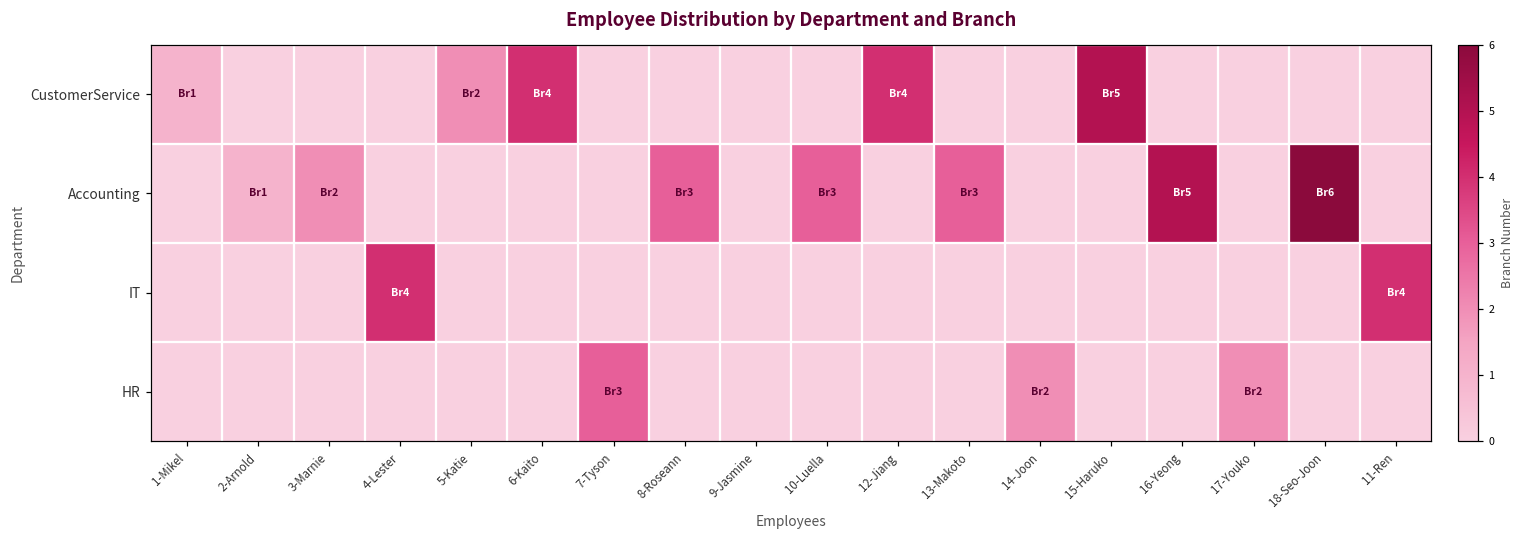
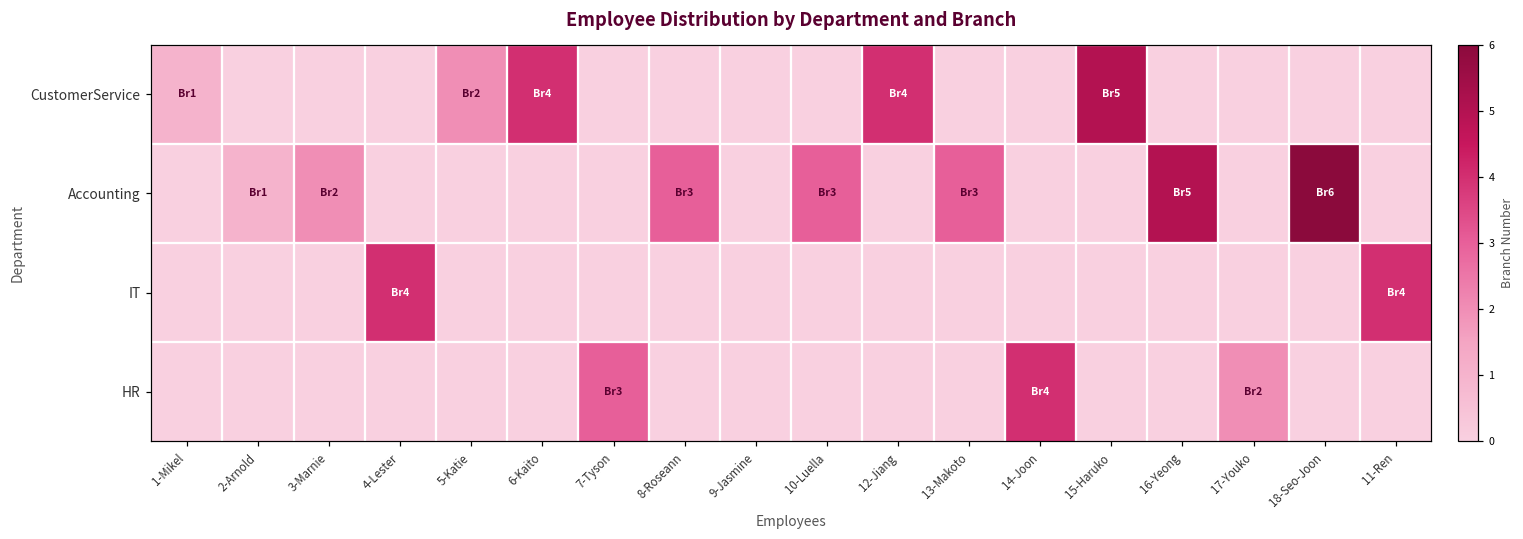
  {
    "HR": {
-     "14-Joon": 2
+     "14-Joon": 4
    }
  }
